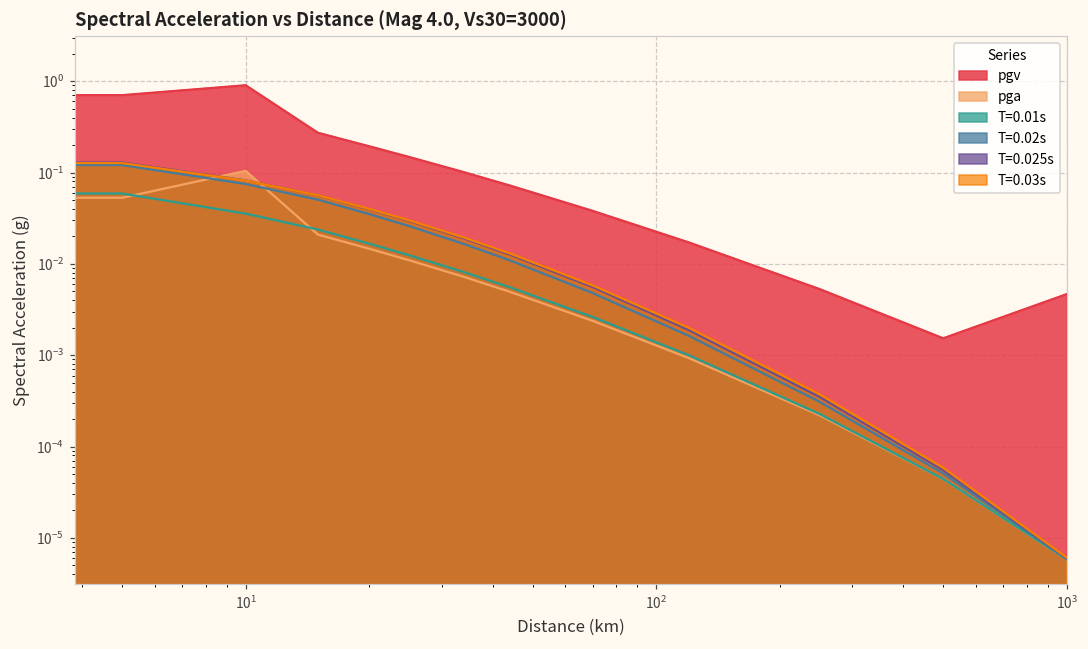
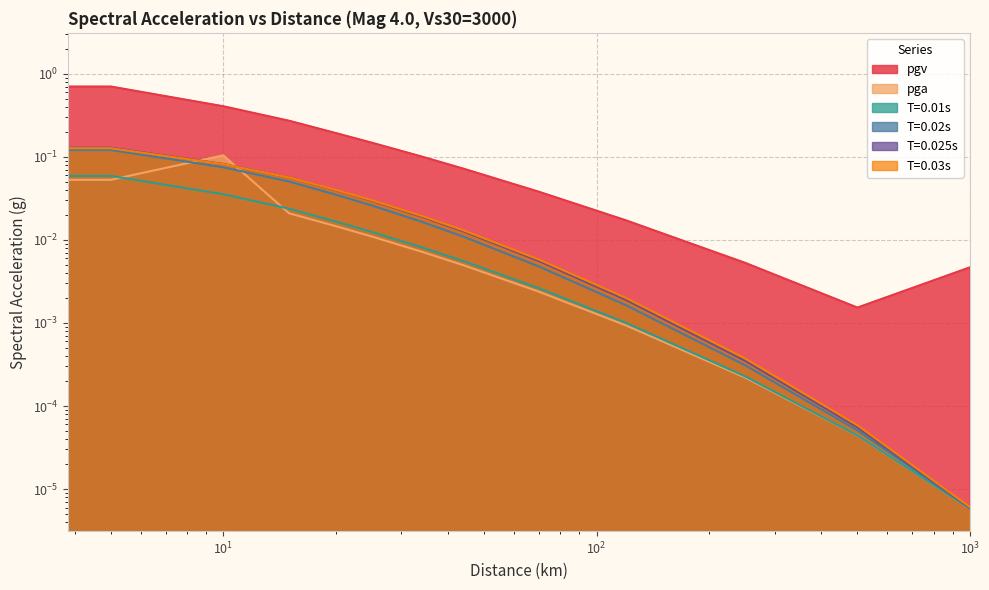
  {
    "pgv": {
-     "10^1": 0.9,
+     "10^1": 0.4,
      "10^3": 0.005
    },
    "pga": {
      "10^1": 0.1
    }
  }
